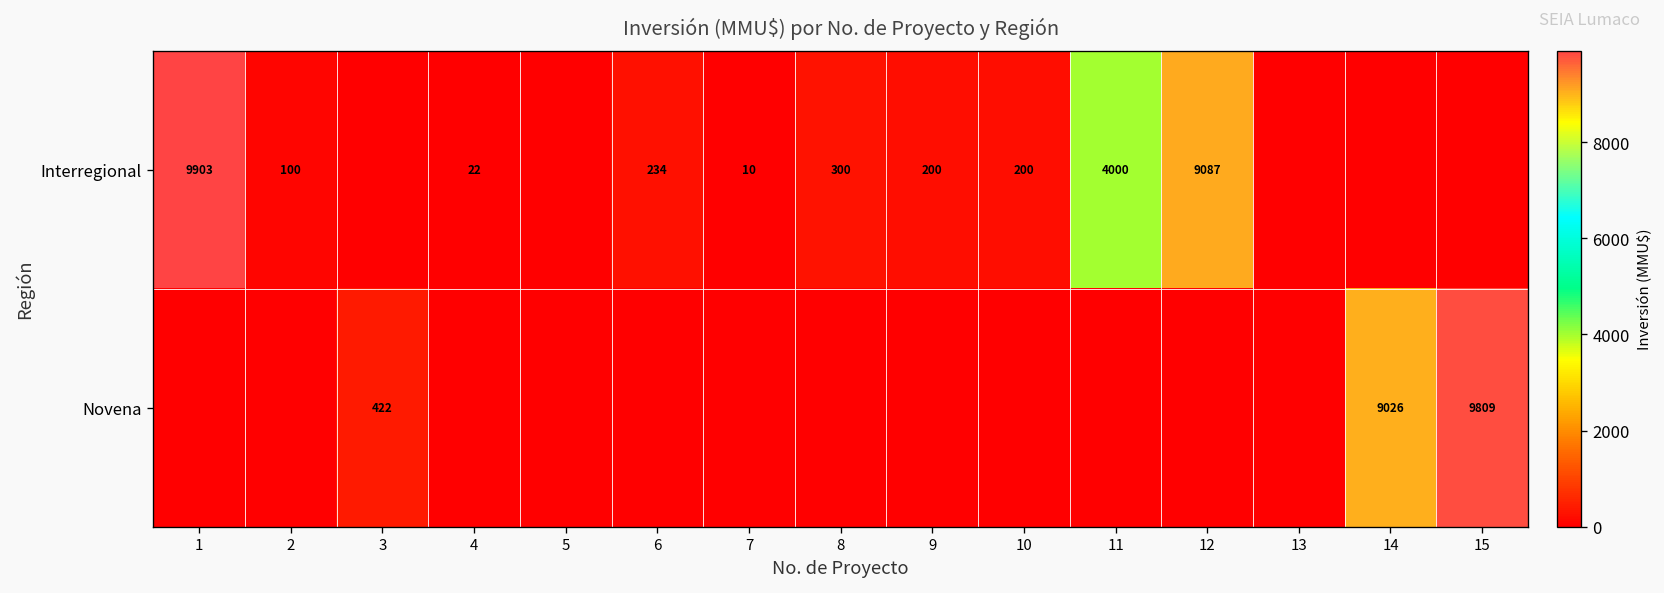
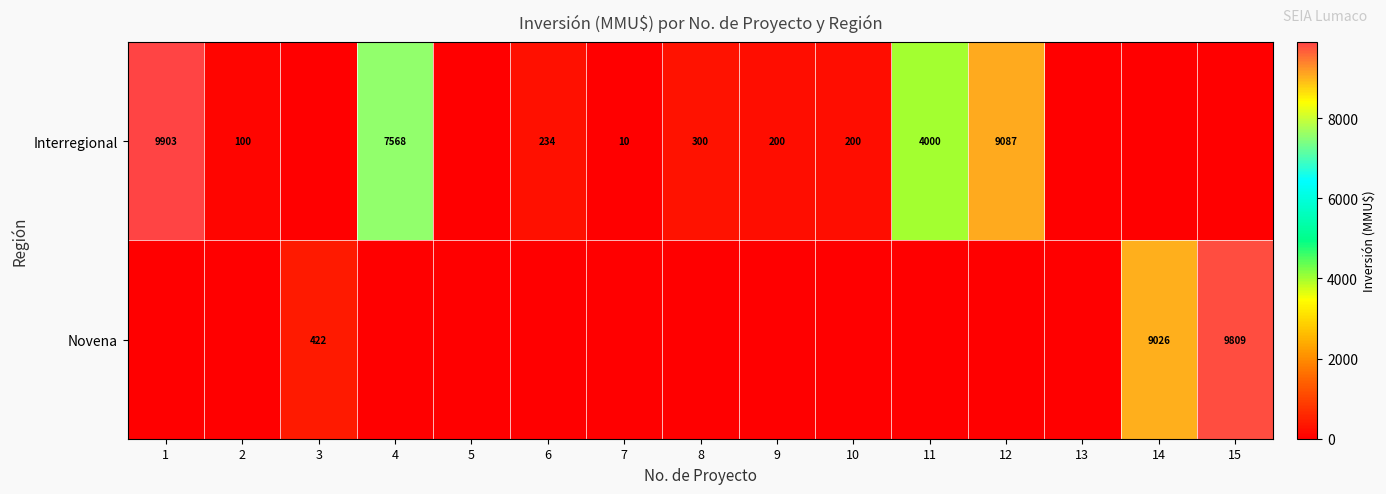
  {
    "Interregional": {
      "1": 9903,
      "2": 100,
-     "4": 22,
+     "4": 7568,
      "6": 234,
      "7": 10,
      "8": 300,
      "9": 200,
      "10": 200,
      "11": 4000,
      "12": 9087
    },
    "Novena": {
      "3": 422,
      "14": 9026,
      "15": 9809
    }
  }
